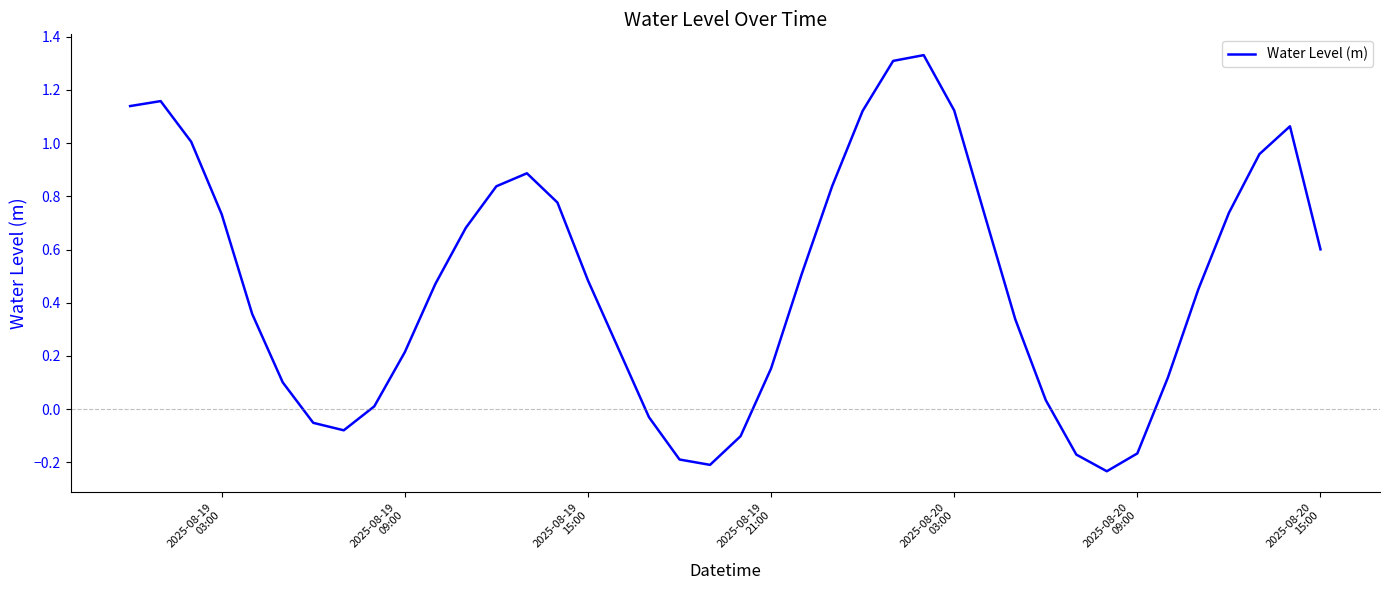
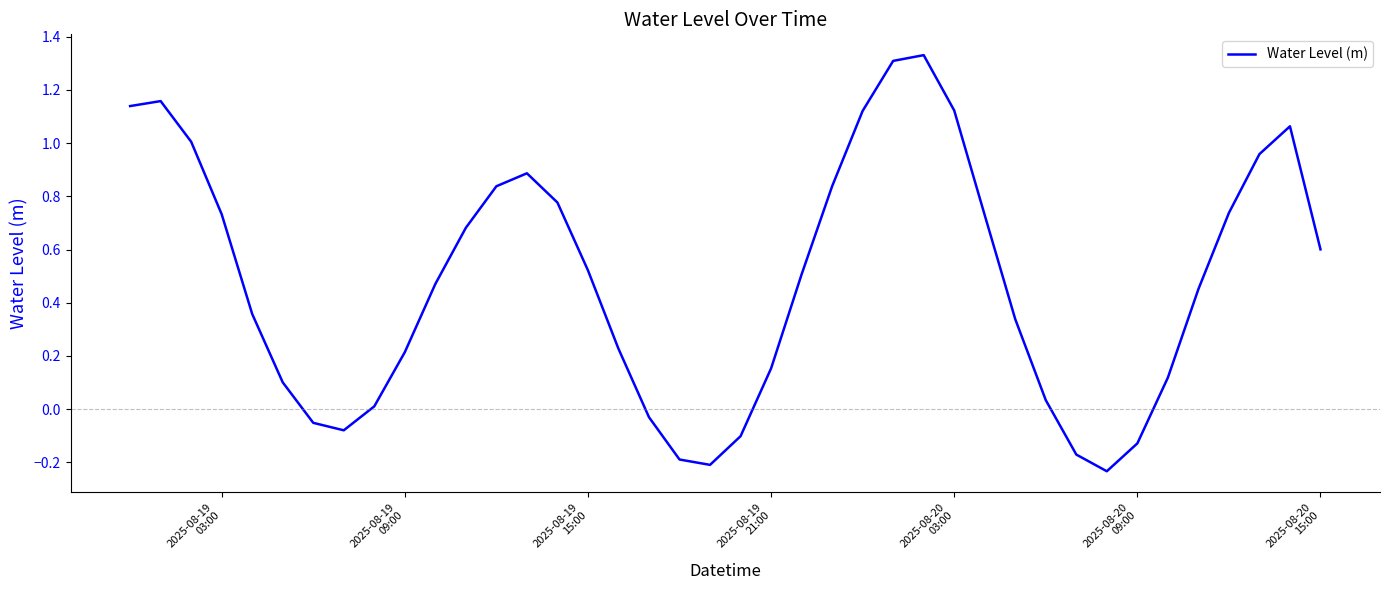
  {
    "2025-08-19 03:00": 0.73,
    "2025-08-19 09:00": 0.21,
-   "2025-08-19 15:00": 0.48,
+   "2025-08-19 15:00": 0.52,
    "2025-08-19 21:00": 0.15,
    "2025-08-20 03:00": 1.12,
-   "2025-08-20 09:00": -0.17,
+   "2025-08-20 09:00": -0.13,
    "2025-08-20 15:00": 0.60
  }
